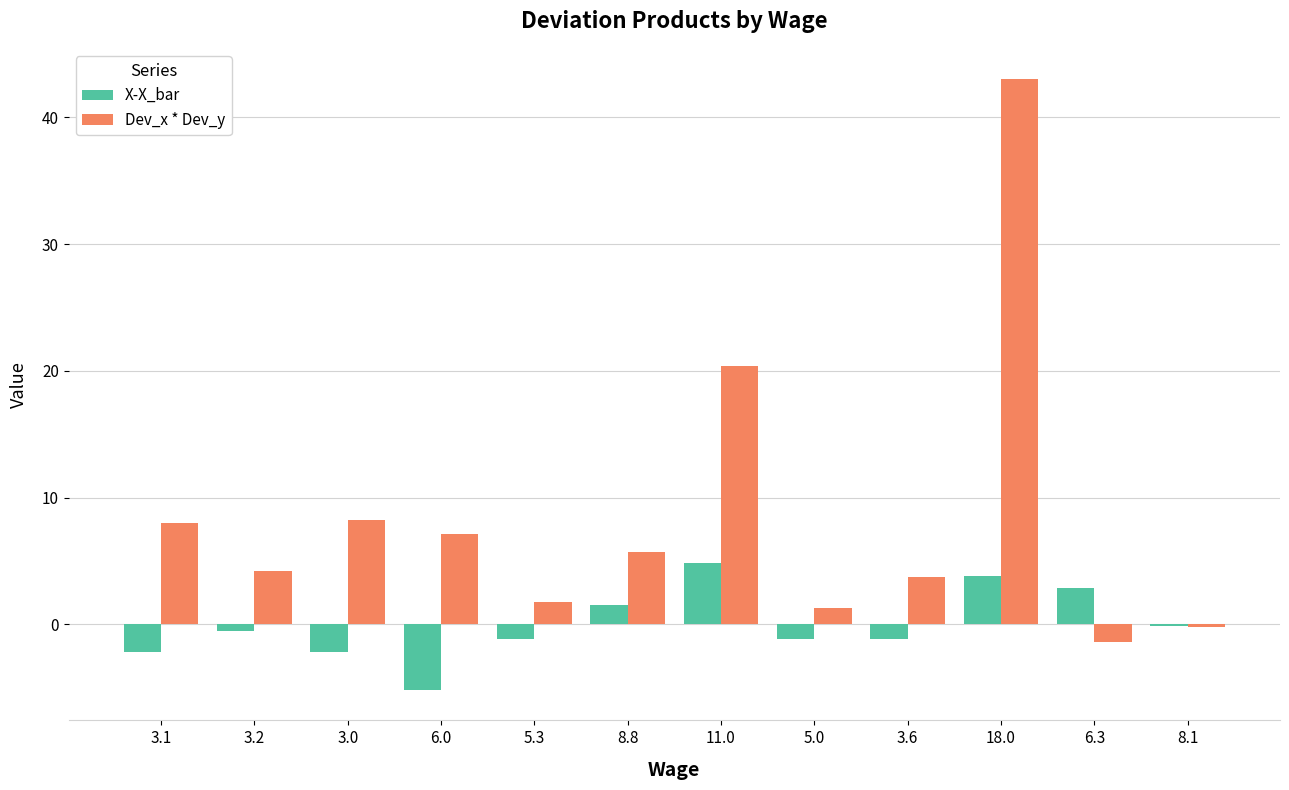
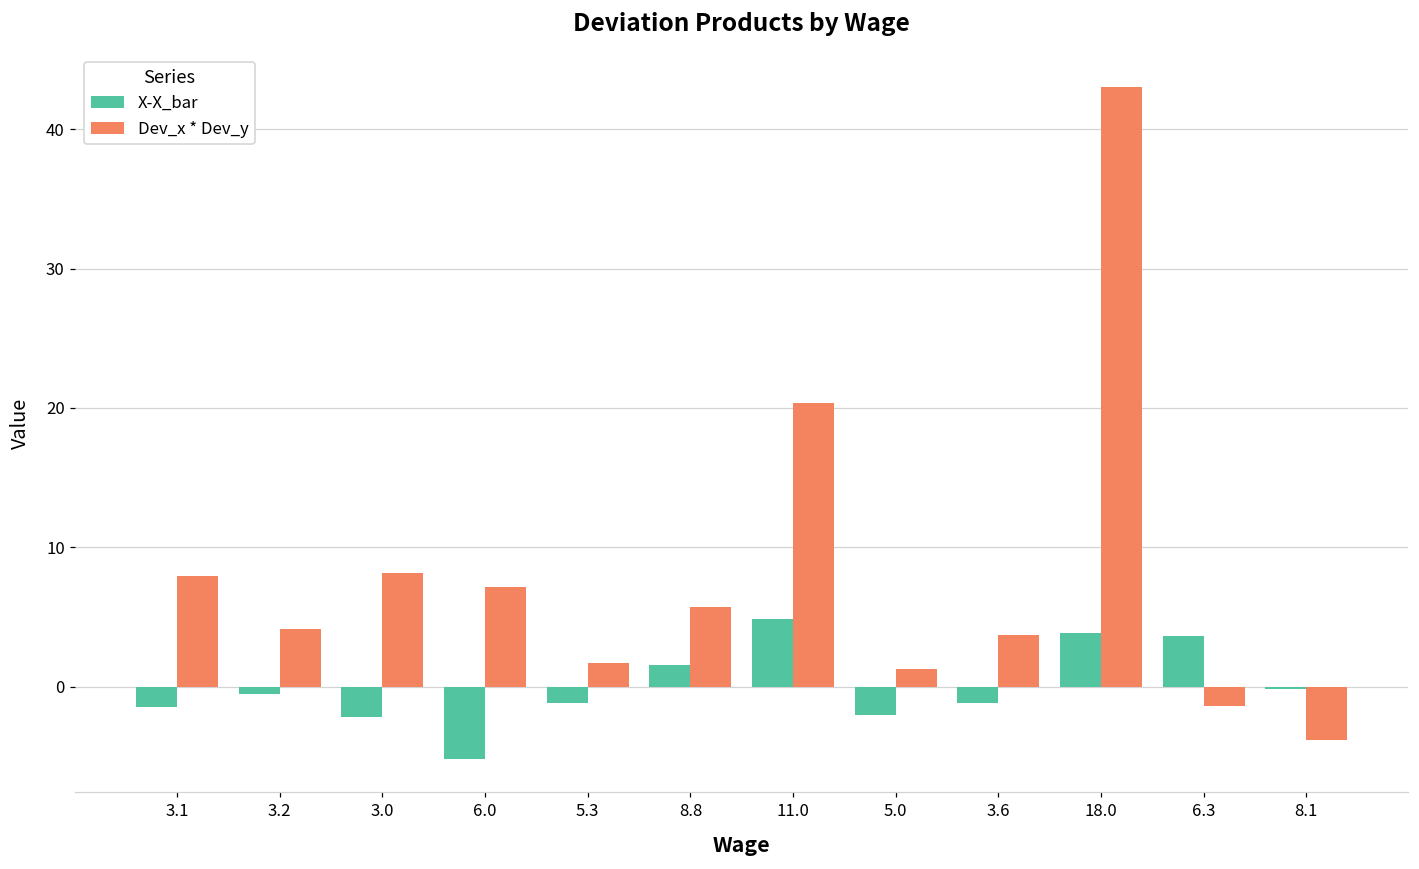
  {
    "X-X_bar": {
-     "3.1": -2.2,
+     "3.1": -1.4,
      "3.2": -0.5,
      "3.0": -2.2,
      "6.0": -5.2,
      "5.3": -1.2,
      "8.8": 1.6,
      "11.0": 4.8,
-     "5.0": -1.2,
+     "5.0": -2.0,
      "3.6": -1.2,
      "18.0": 3.8,
-     "6.3": 2.8
+     "6.3": 3.6
    },
    "Dev_x * Dev_y": {
      "3.1": 8.0,
      "3.2": 4.2,
      "3.0": 8.2,
      "6.0": 7.1,
      "5.3": 1.7,
      "8.8": 5.7,
      "11.0": 20.4,
      "5.0": 1.3,
      "3.6": 3.7,
      "18.0": 43.0,
      "6.3": -1.4,
-     "8.1": -0.2
+     "8.1": -3.8
    }
  }
